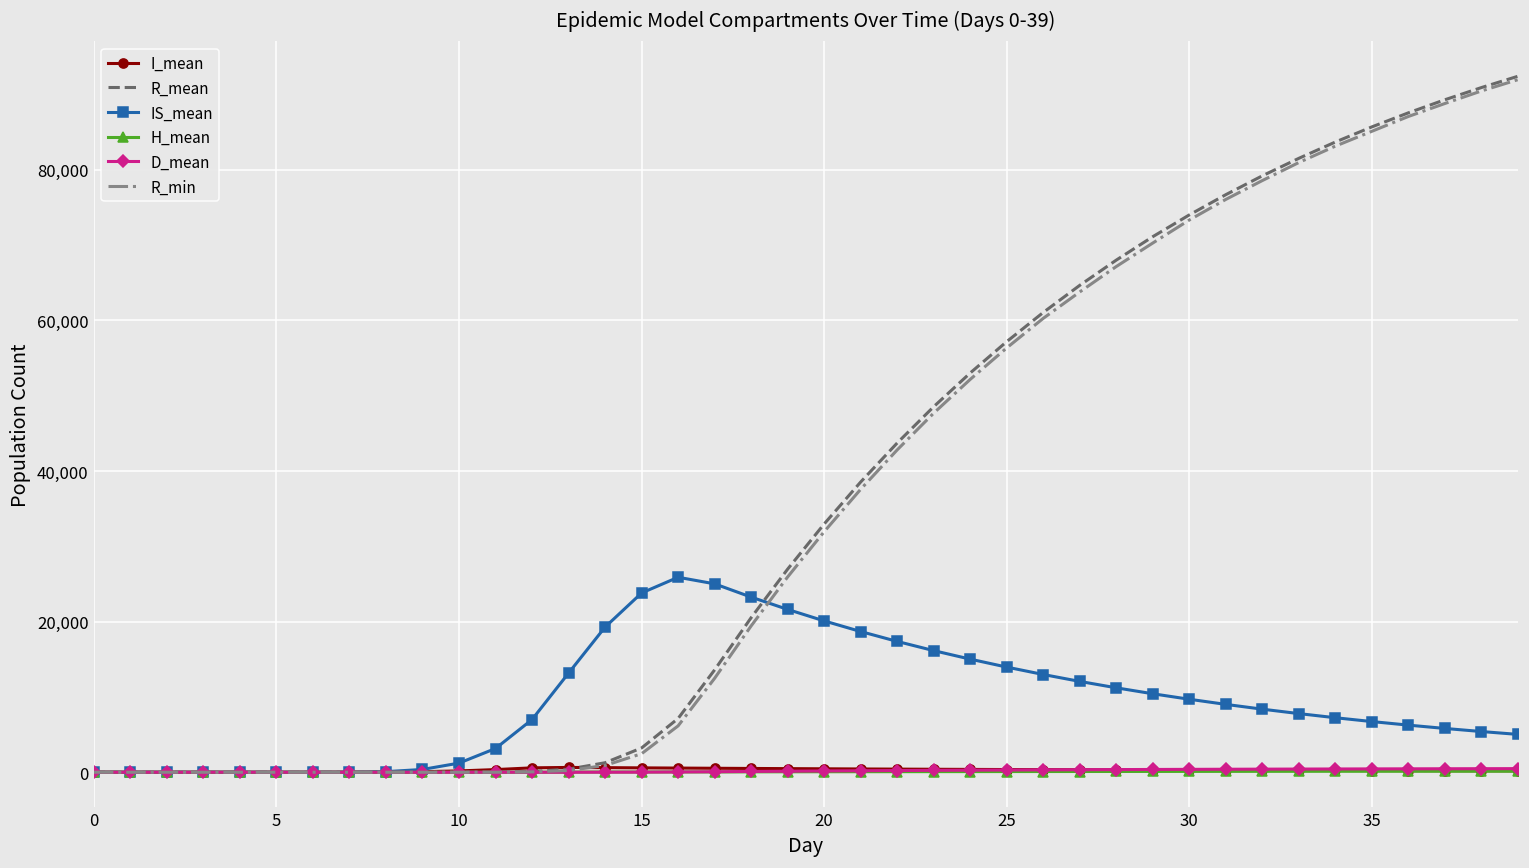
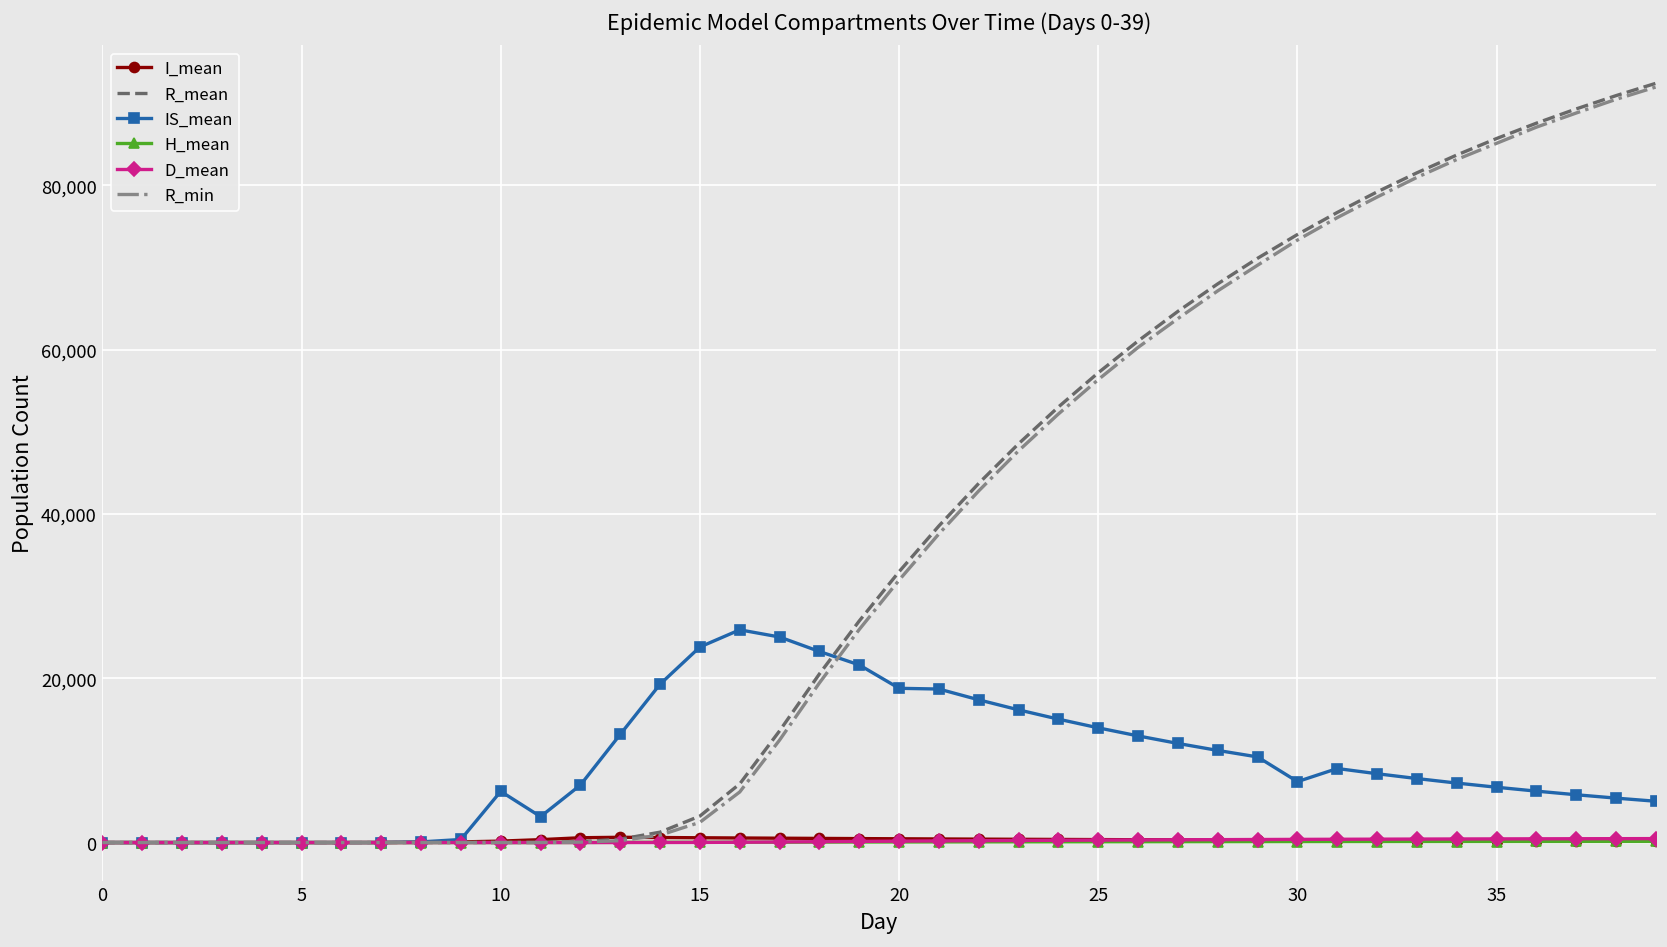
  {
    "I_mean": {
      "15": "1,000"
    },
    "IS_mean": {
-     "10": "1,000",
+     "10": "6,000",
      "15": "24,000",
-     "20": "20,000",
+     "20": "19,000",
      "25": "14,000",
-     "30": "10,000",
+     "30": "7,000",
      "35": "7,000"
    }
  }
